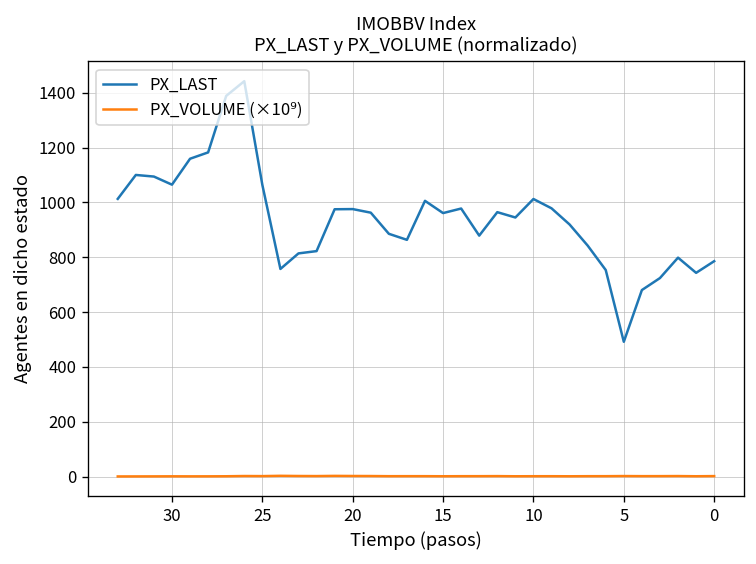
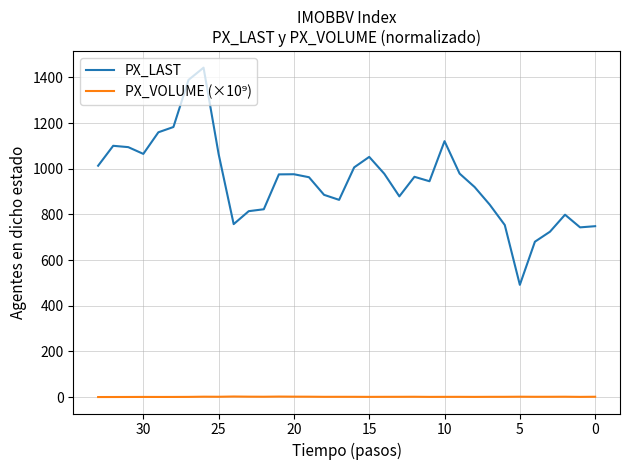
  {
    "PX_LAST": {
      "30": 1060,
      "25": 1060,
      "20": 980,
-     "15": 960,
-     "10": 1010,
+     "15": 1050,
+     "10": 1120,
      "5": 490,
-     "0": 790
+     "0": 750
    },
    "PX_VOLUME (×10⁹)": {
      "30": 0,
      "25": 0,
      "20": 0,
      "15": 0,
      "10": 0,
      "5": 0,
      "0": 0
    }
  }
